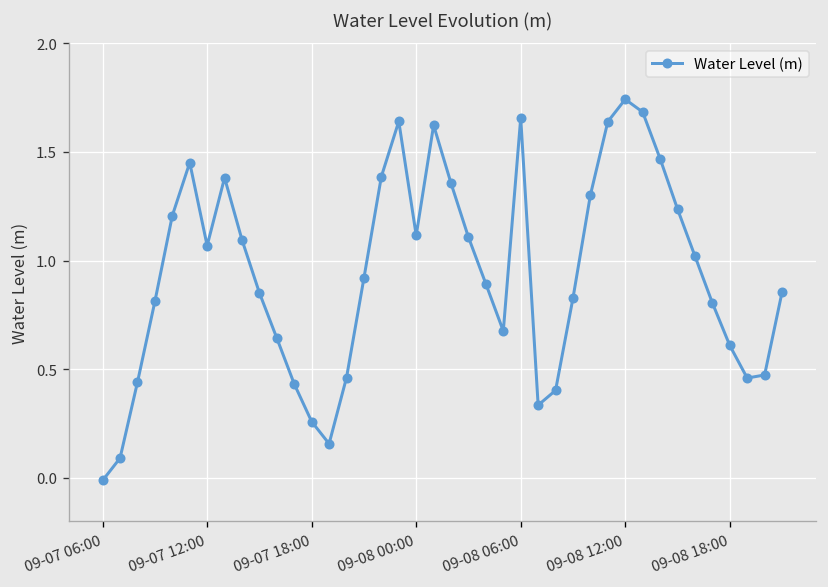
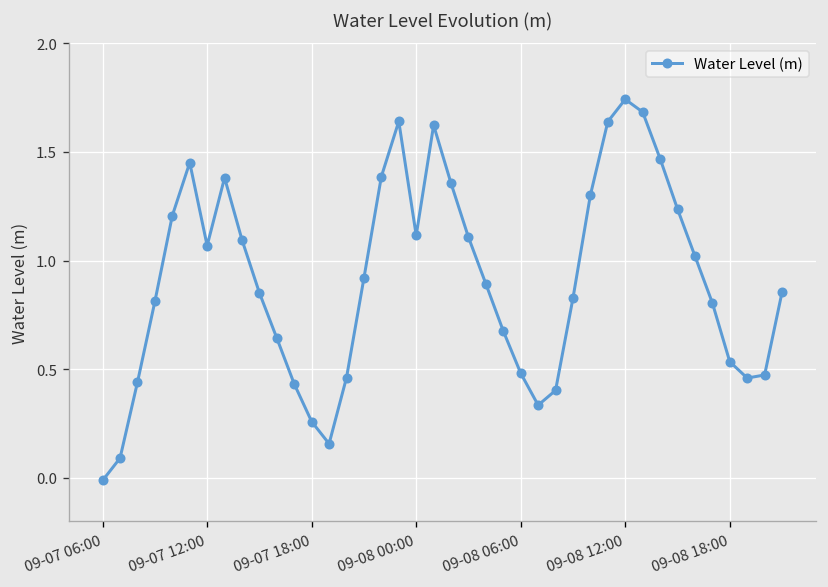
  {
    "09-07 06:00": -0.01,
    "09-07 12:00": 1.07,
    "09-07 18:00": 0.26,
    "09-08 00:00": 1.12,
-   "09-08 06:00": 1.66,
+   "09-08 06:00": 0.48,
    "09-08 12:00": 1.74,
-   "09-08 18:00": 0.61
+   "09-08 18:00": 0.53
  }
